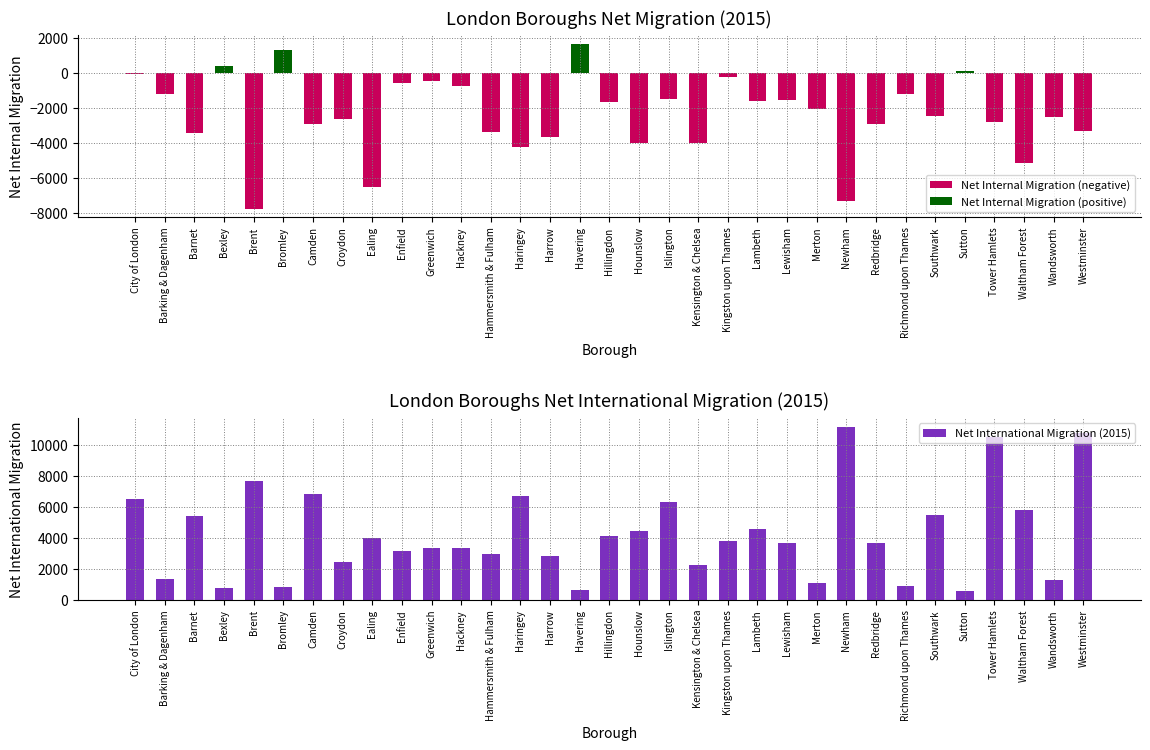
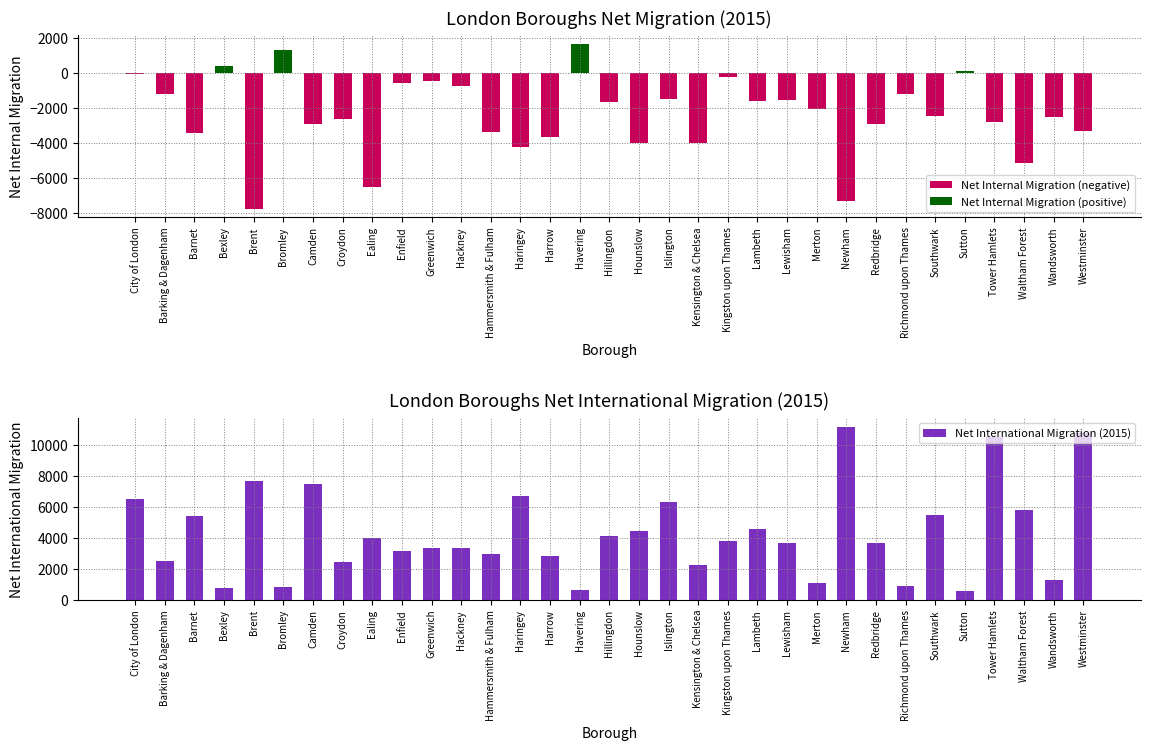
  {
    "London Boroughs Net Migration (2015)": {
      "Net Internal Migration (negative)": {
        "Barking & Dagenham": -1200,
        "Barnet": -3400,
        "Bexley": 0,
        "Brent": -7700,
        "Bromley": 0,
        "Camden": -2900,
        "Croydon": -2600,
        "Ealing": -6500,
        "Enfield": -500,
        "Greenwich": -400,
        "Hackney": -700,
        "Hammersmith & Fulham": -3400,
        "Haringey": -4200,
        "Harrow": -3600,
        "Havering": 0,
        "Hillingdon": -1600,
        "Hounslow": -4000,
        "Islington": -1500,
        "Kensington & Chelsea": -4000,
        "Kingston upon Thames": -200,
        "Lambeth": -1600,
        "Lewisham": -1500,
        "Merton": -2100,
        "Newham": -7300,
        "Redbridge": -2900,
        "Richmond upon Thames": -1200,
        "Southwark": -2400,
        "Sutton": 0,
        "Tower Hamlets": -2800,
        "Waltham Forest": -5100,
        "Wandsworth": -2500,
        "Westminster": -3300
      },
      "Net Internal Migration (positive)": {
        "City of London": 0,
        "Barking & Dagenham": 0,
        "Barnet": 0,
        "Bexley": 400,
        "Brent": 0,
        "Bromley": 1300,
        "Camden": 0,
        "Croydon": 0,
        "Ealing": 0,
        "Enfield": 0,
        "Greenwich": 0,
        "Hackney": 0,
        "Hammersmith & Fulham": 0,
        "Haringey": 0,
        "Harrow": 0,
        "Havering": 1700,
        "Hillingdon": 0,
        "Hounslow": 0,
        "Islington": 0,
        "Kensington & Chelsea": 0,
        "Kingston upon Thames": 0,
        "Lambeth": 0,
        "Lewisham": 0,
        "Merton": 0,
        "Newham": 0,
        "Redbridge": 0,
        "Richmond upon Thames": 0,
        "Southwark": 0,
        "Sutton": 200,
        "Tower Hamlets": 0,
        "Waltham Forest": 0,
        "Wandsworth": 0,
        "Westminster": 0
      }
    },
    "London Boroughs Net International Migration (2015)": {
      "City of London": 6500,
-     "Barking & Dagenham": 1300,
+     "Barking & Dagenham": 2500,
      "Barnet": 5400,
      "Bexley": 800,
      "Brent": 7600,
      "Bromley": 800,
-     "Camden": 6800,
+     "Camden": 7500,
      "Croydon": 2400,
      "Ealing": 4000,
      "Enfield": 3200,
      "Greenwich": 3400,
      "Hackney": 3400,
      "Hammersmith & Fulham": 2900,
      "Haringey": 6700,
      "Harrow": 2800,
      "Havering": 600,
      "Hillingdon": 4100,
      "Hounslow": 4400,
      "Islington": 6300,
      "Kensington & Chelsea": 2200,
      "Kingston upon Thames": 3800,
      "Lambeth": 4600,
      "Lewisham": 3700,
      "Merton": 1100,
      "Newham": 11200,
      "Redbridge": 3700,
      "Richmond upon Thames": 900,
      "Southwark": 5500,
      "Sutton": 600,
      "Waltham Forest": 5800,
      "Wandsworth": 1300
    }
  }
